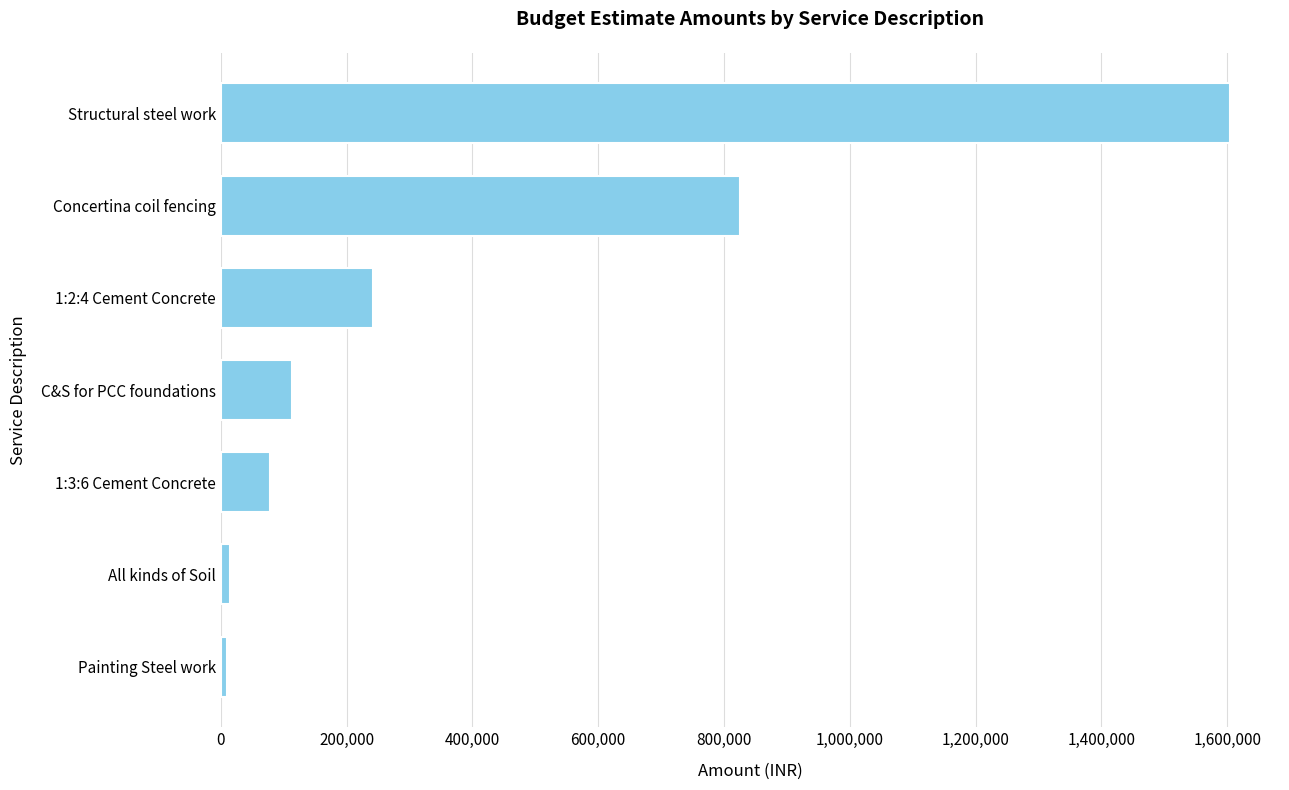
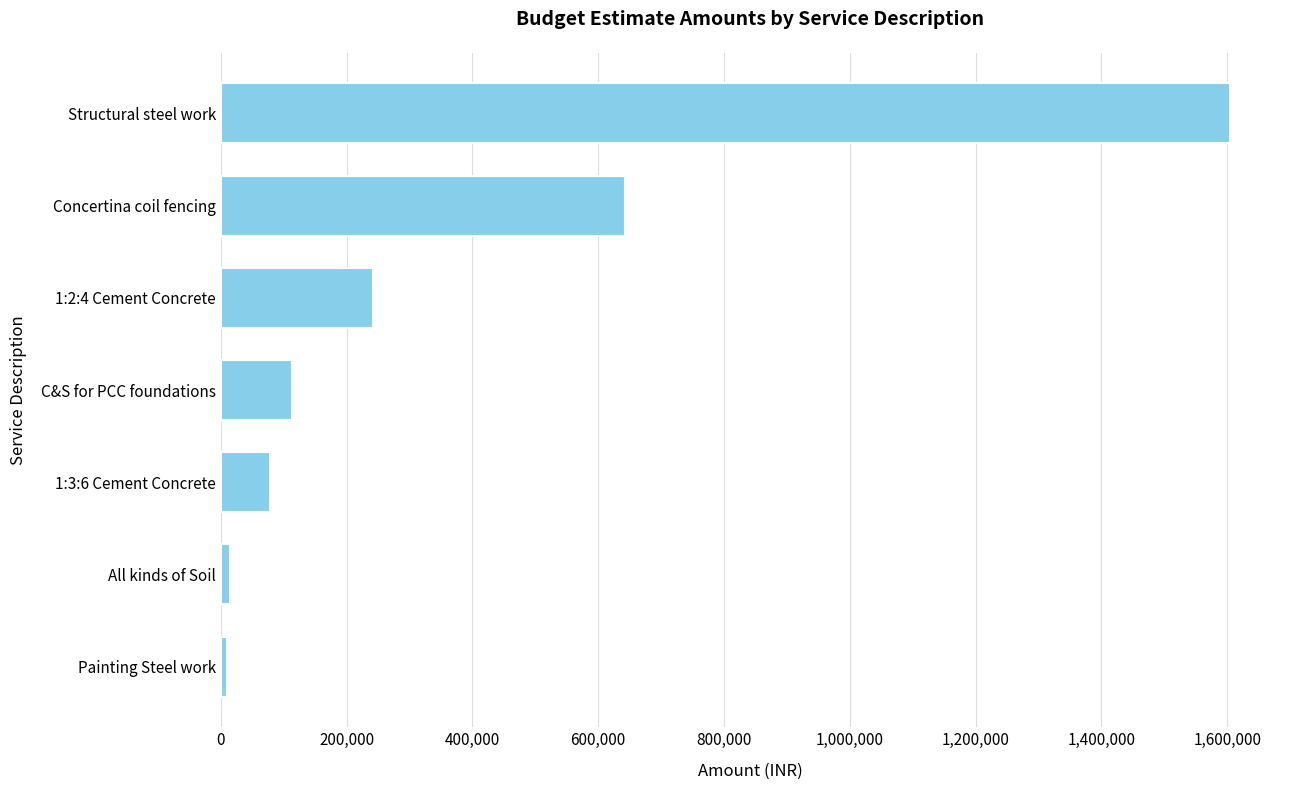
  {
    "Structural steel work": "1,600,000",
-   "Concertina coil fencing": "830,000",
+   "Concertina coil fencing": "640,000",
    "1:2:4 Cement Concrete": "240,000",
    "C&S for PCC foundations": "110,000",
    "1:3:6 Cement Concrete": "80,000",
    "All kinds of Soil": "10,000",
    "Painting Steel work": "10,000"
  }
